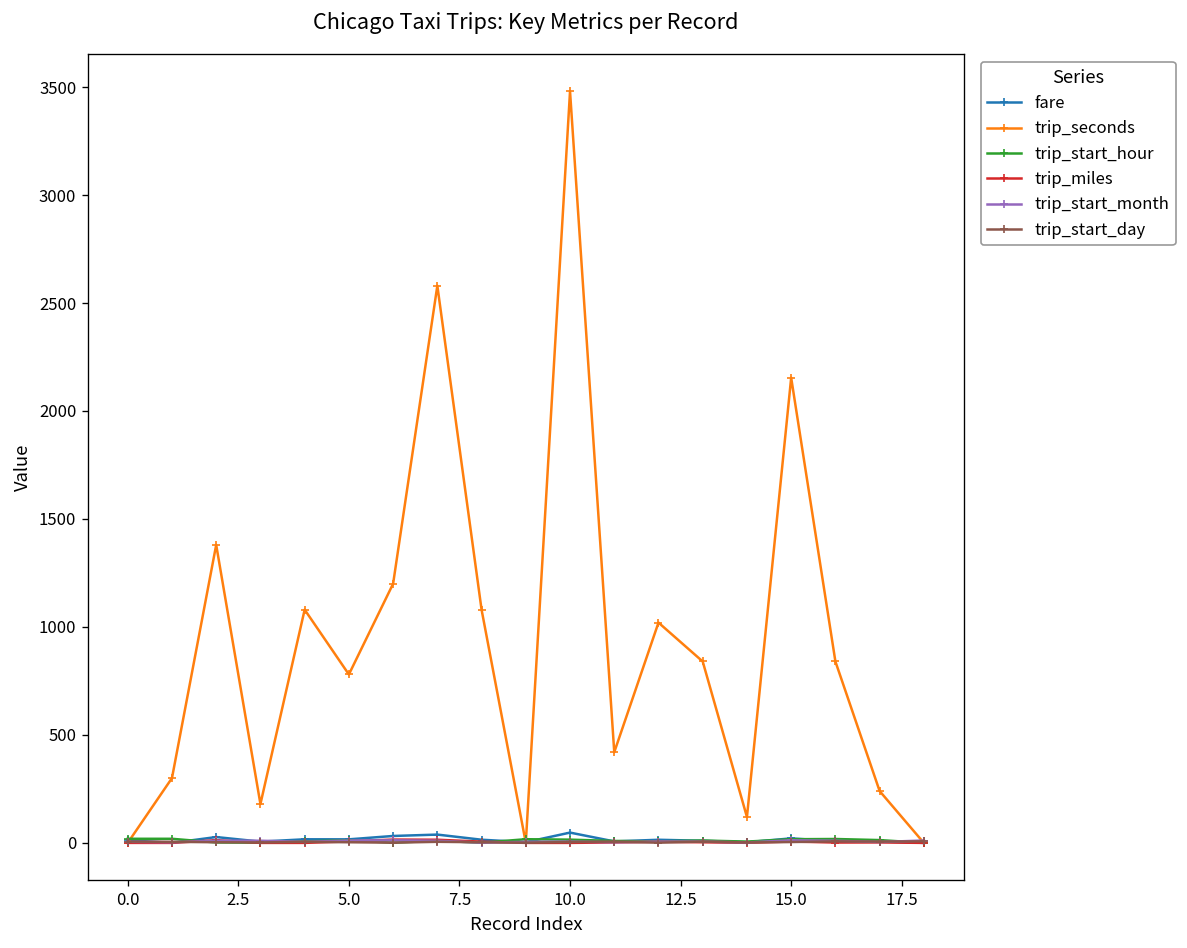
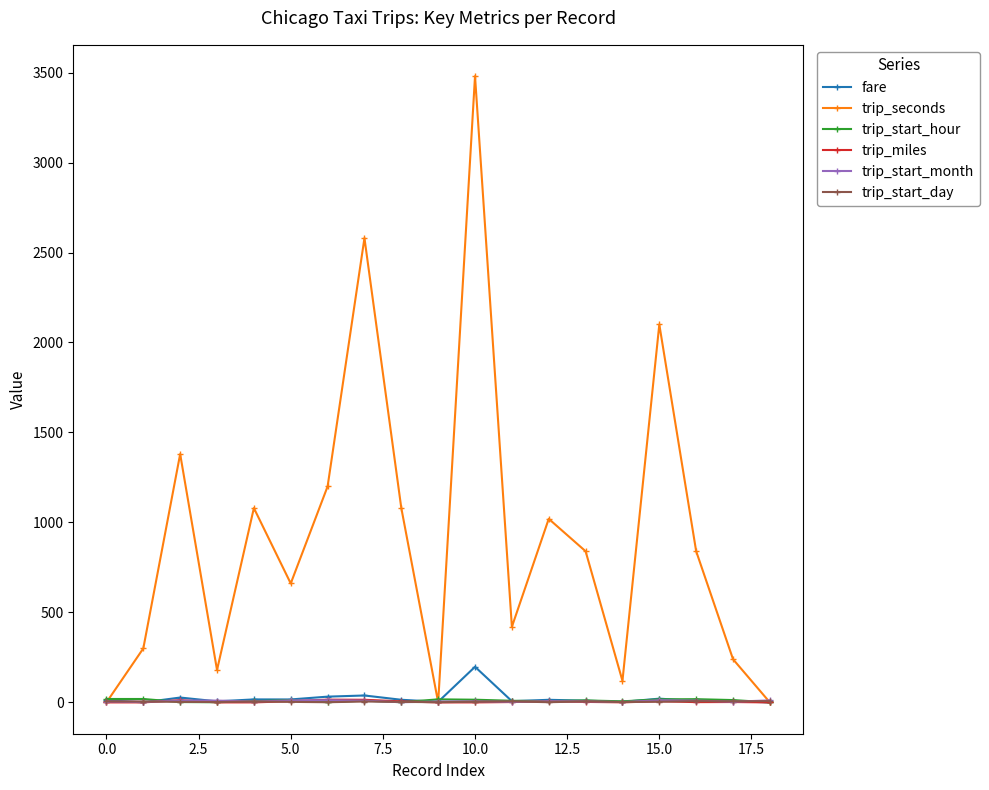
  {
    "fare": {
-     "10.0": 50
+     "10.0": 200
    },
    "trip_seconds": {
-     "5.0": 780,
+     "5.0": 660,
      "10.0": 3480,
-     "15.0": 2150
+     "15.0": 2100
    }
  }
